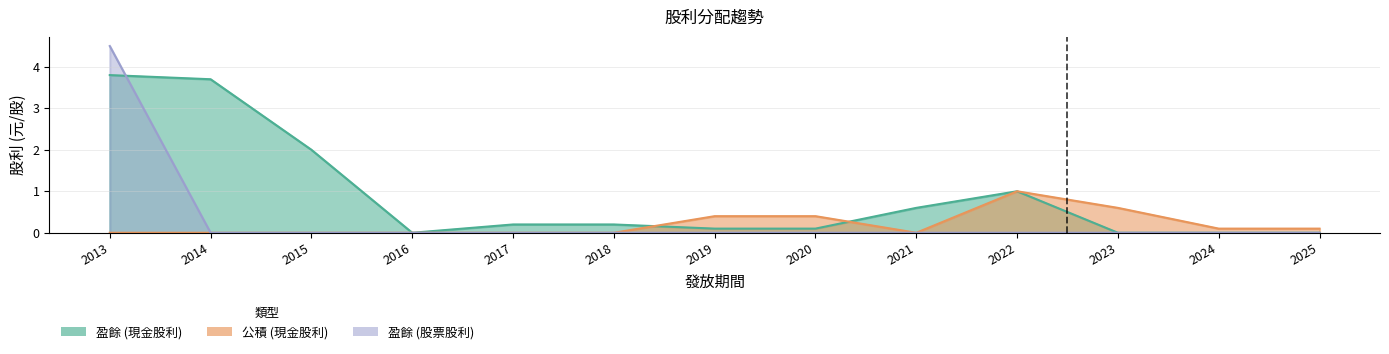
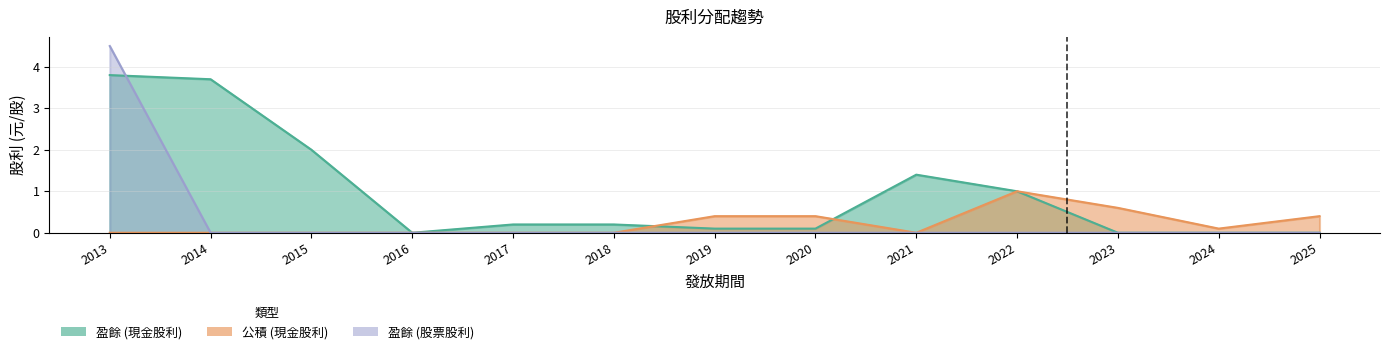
  {
    "盈餘 (現金股利)": {
      "2013": 3.8,
      "2014": 3.7,
      "2015": 2.0,
      "2017": 0.2,
      "2018": 0.2,
      "2019": 0.1,
      "2020": 0.1,
-     "2021": 0.6
+     "2021": 1.4
    },
    "公積 (現金股利)": {
      "2013": 0.0,
      "2019": 0.4,
      "2020": 0.4,
      "2023": 0.6,
      "2024": 0.1,
-     "2025": 0.1
+     "2025": 0.4
    },
    "盈餘 (股票股利)": {
      "2013": 4.5,
      "2019": 0.0,
      "2020": 0.0,
      "2022": 0.0
    }
  }
